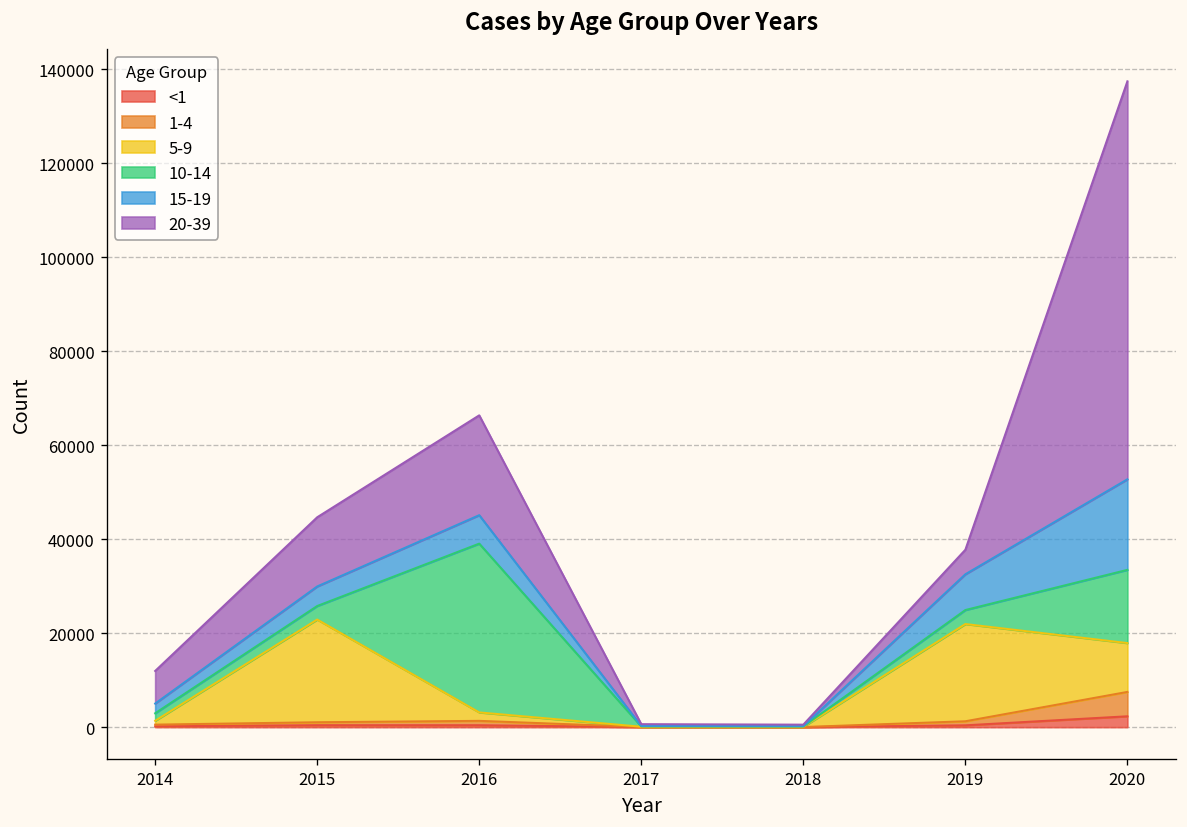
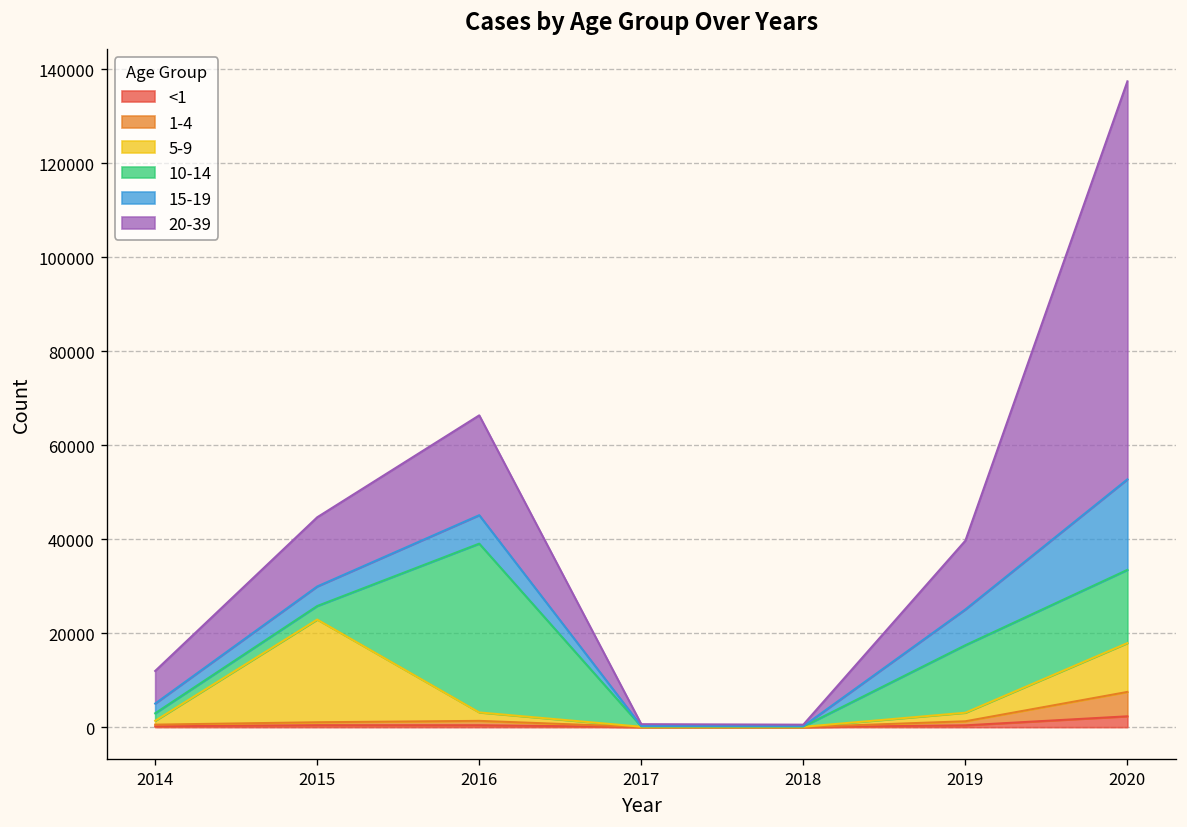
  {
    "5-9": {
      "2014": 1000,
      "2015": 22000,
      "2016": 2000,
-     "2019": 21000,
+     "2019": 2000,
      "2020": 10000
    },
    "10-14": {
      "2014": 2000,
      "2015": 3000,
      "2016": 36000,
-     "2019": 3000,
+     "2019": 14000,
      "2020": 16000
    },
    "15-19": {
      "2014": 2000,
      "2015": 4000,
      "2016": 6000,
      "2019": 8000,
      "2020": 19000
    },
    "20-39": {
      "2014": 7000,
      "2015": 15000,
      "2016": 21000,
-     "2019": 5000,
+     "2019": 15000,
      "2020": 85000
    }
  }
